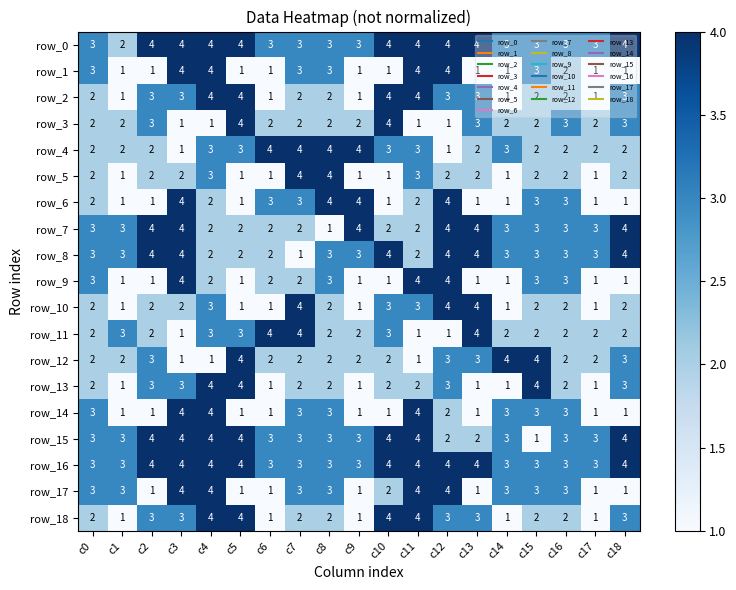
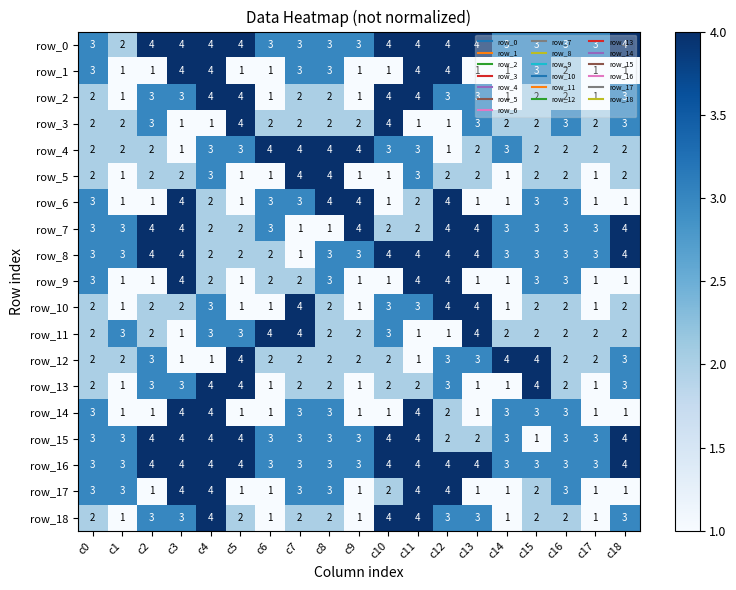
  {
    "row_6": {
-     "c0": 2,
+     "c0": 3,
      "c1": 1,
      "c2": 1,
      "c3": 4,
      "c4": 2,
      "c5": 1,
      "c6": 3,
      "c7": 3,
      "c8": 4,
      "c9": 4,
      "c10": 1,
      "c11": 2,
      "c12": 4,
      "c13": 1,
      "c14": 1,
      "c15": 3,
      "c16": 3,
      "c17": 1,
      "c18": 1
    },
    "row_7": {
      "c0": 3,
      "c1": 3,
      "c2": 4,
      "c3": 4,
      "c4": 2,
      "c5": 2,
-     "c6": 2,
-     "c7": 2,
+     "c6": 3,
+     "c7": 1,
      "c8": 1,
      "c9": 4,
      "c10": 2,
      "c11": 2,
      "c12": 4,
      "c13": 4,
      "c14": 3,
      "c15": 3,
      "c16": 3,
      "c17": 3,
      "c18": 4
    },
    "row_8": {
      "c0": 3,
      "c1": 3,
      "c2": 4,
      "c3": 4,
      "c4": 2,
      "c5": 2,
      "c6": 2,
      "c7": 1,
      "c8": 3,
      "c9": 3,
      "c10": 4,
-     "c11": 2,
+     "c11": 4,
      "c12": 4,
      "c13": 4,
      "c14": 3,
      "c15": 3,
      "c16": 3,
      "c17": 3,
      "c18": 4
    },
    "row_17": {
      "c0": 3,
      "c1": 3,
      "c2": 1,
      "c3": 4,
      "c4": 4,
      "c5": 1,
      "c6": 1,
      "c7": 3,
      "c8": 3,
      "c9": 1,
      "c10": 2,
      "c11": 4,
      "c12": 4,
      "c13": 1,
-     "c14": 3,
-     "c15": 3,
+     "c14": 1,
+     "c15": 2,
      "c16": 3,
      "c17": 1,
      "c18": 1
    },
    "row_18": {
      "c0": 2,
      "c1": 1,
      "c2": 3,
      "c3": 3,
      "c4": 4,
-     "c5": 4,
+     "c5": 2,
      "c6": 1,
      "c7": 2,
      "c8": 2,
      "c9": 1,
      "c10": 4,
      "c11": 4,
      "c12": 3,
      "c13": 3,
      "c14": 1,
      "c15": 2,
      "c16": 2,
      "c17": 1,
      "c18": 3
    }
  }
